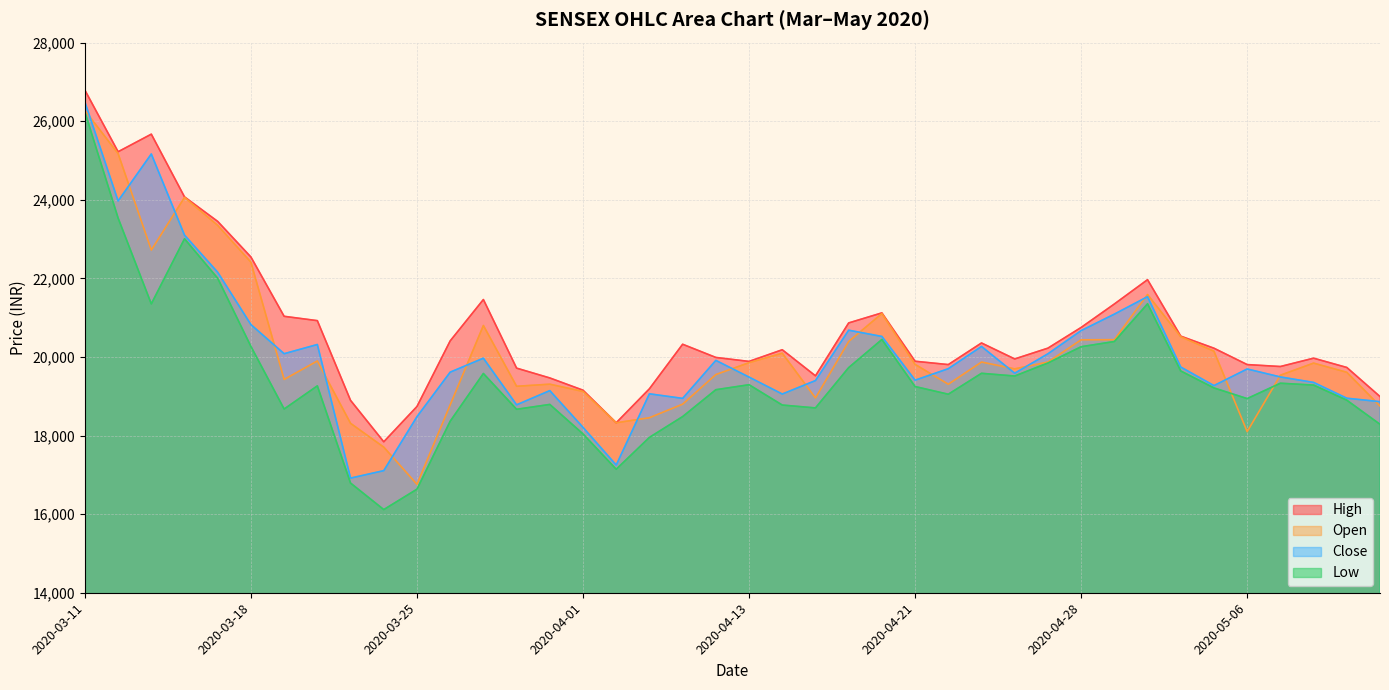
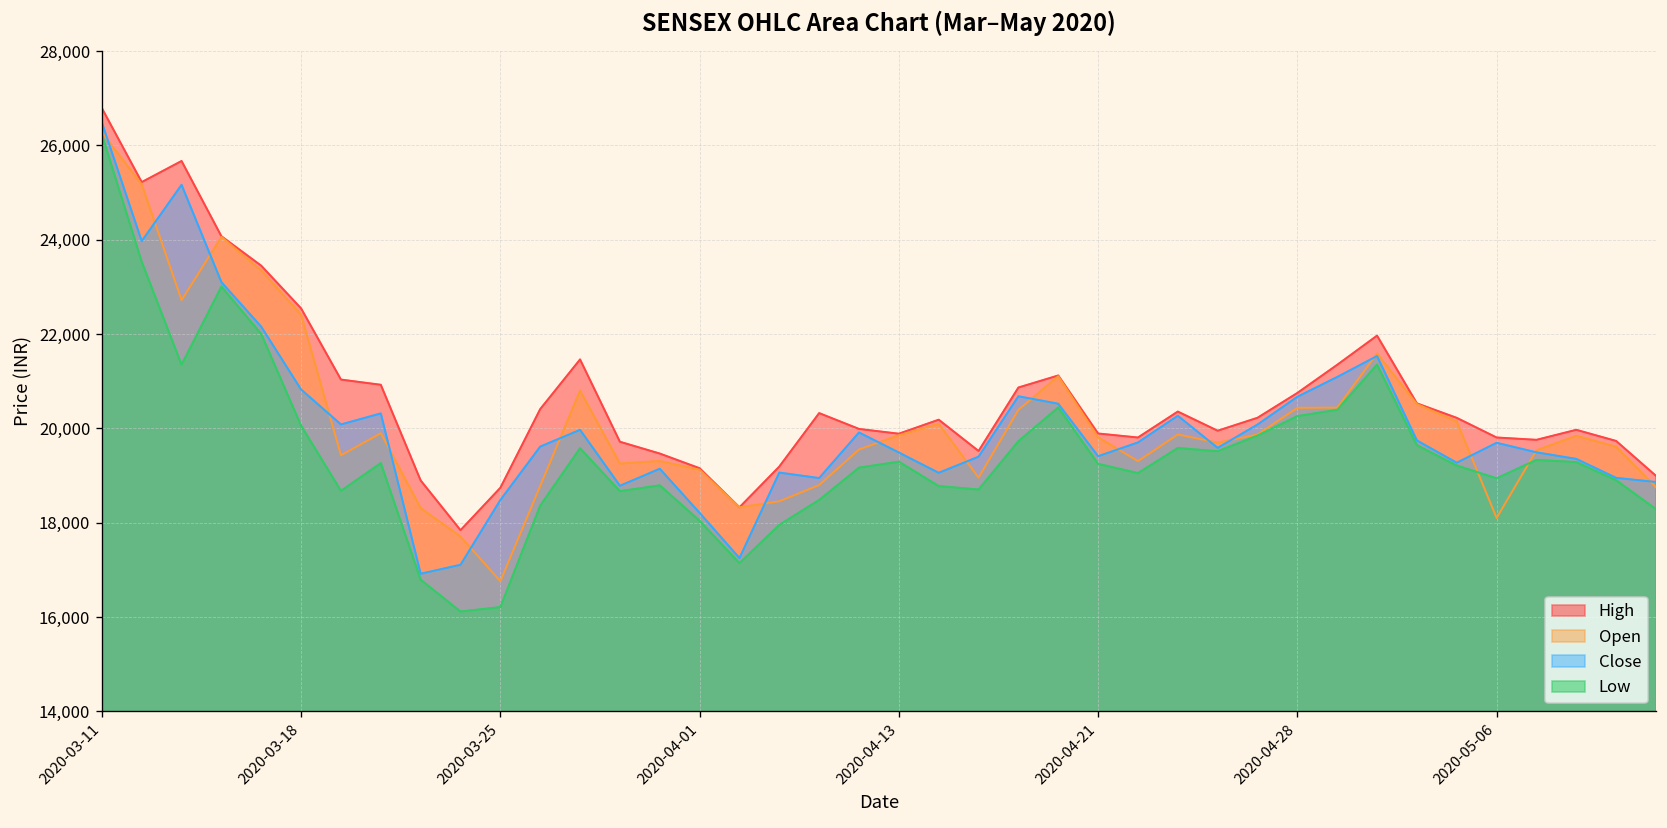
  {
    "High": {
      "2020-03-11": "26,800",
      "2020-03-18": "22,500",
      "2020-03-25": "18,700",
      "2020-04-21": "19,900",
      "2020-04-28": "20,800",
      "2020-05-06": "19,800"
    },
    "Open": {
      "2020-03-18": "22,400",
      "2020-03-25": "16,800",
      "2020-04-21": "19,800",
      "2020-04-28": "20,400",
      "2020-05-06": "18,100"
    },
    "Close": {
      "2020-03-11": "26,500",
      "2020-03-18": "20,800",
      "2020-03-25": "18,500",
      "2020-04-01": "18,200",
      "2020-04-13": "19,500",
      "2020-04-21": "19,400",
      "2020-04-28": "20,700",
      "2020-05-06": "19,700"
    },
    "Low": {
-     "2020-03-18": "20,300",
-     "2020-03-25": "16,600",
+     "2020-03-18": "20,100",
+     "2020-03-25": "16,200",
      "2020-04-01": "18,000",
      "2020-04-13": "19,300",
      "2020-04-21": "19,200",
      "2020-04-28": "20,300",
      "2020-05-06": "18,900"
    }
  }
